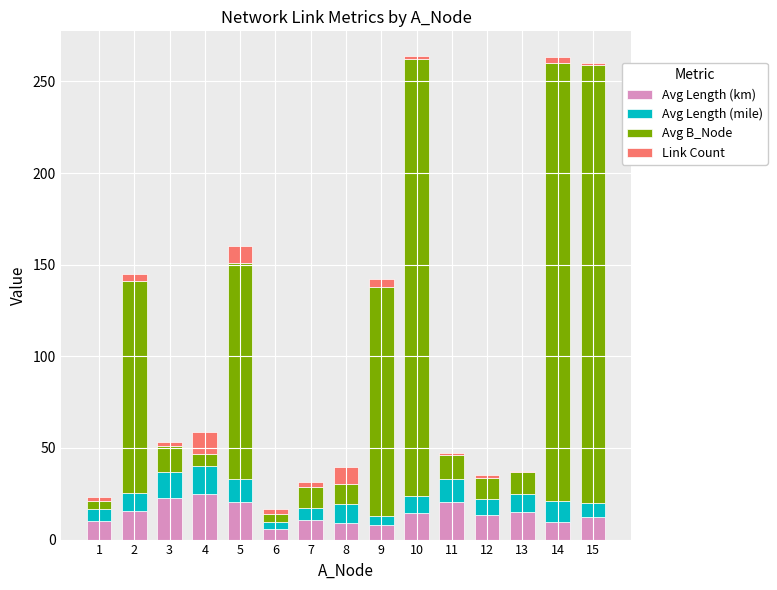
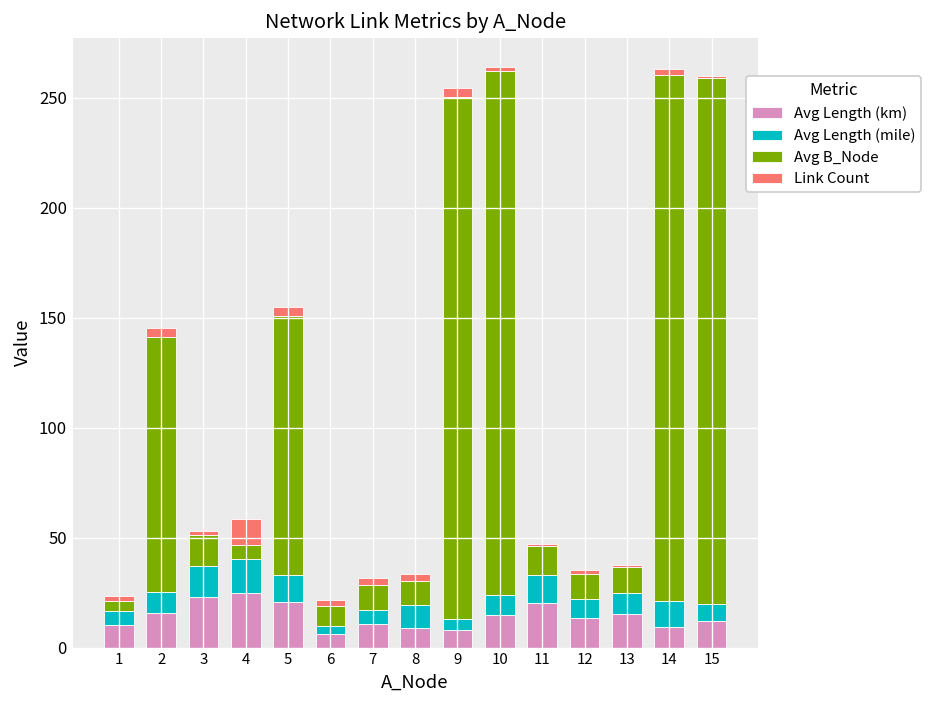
  {
    "Avg Length (km)": {
      "1": 10,
      "2": 16,
      "3": 23,
      "4": 25,
      "5": 20,
      "6": 6,
      "7": 11,
      "8": 9,
      "9": 8,
      "10": 15,
      "11": 20,
      "12": 14,
      "13": 15,
      "14": 9,
      "15": 12
    },
    "Avg Length (mile)": {
      "1": 6,
      "2": 10,
      "3": 14,
      "4": 15,
      "5": 13,
      "6": 4,
      "7": 7,
      "8": 10,
      "9": 5,
      "10": 9,
      "11": 13,
      "12": 8,
      "13": 9,
      "14": 12,
      "15": 8
    },
    "Avg B_Node": {
      "1": 5,
      "2": 116,
      "3": 14,
      "4": 6,
      "5": 118,
-     "6": 4,
+     "6": 9,
      "7": 11,
      "8": 11,
-     "9": 125,
+     "9": 238,
      "10": 239,
      "11": 13,
      "12": 12,
      "13": 12,
      "14": 239,
      "15": 239
    },
    "Link Count": {
      "1": 2,
      "2": 4,
      "3": 2,
      "4": 12,
-     "5": 9,
+     "5": 4,
      "6": 3,
      "7": 3,
-     "8": 9,
+     "8": 3,
      "9": 4,
      "10": 2,
      "12": 2,
      "14": 3
    }
  }
